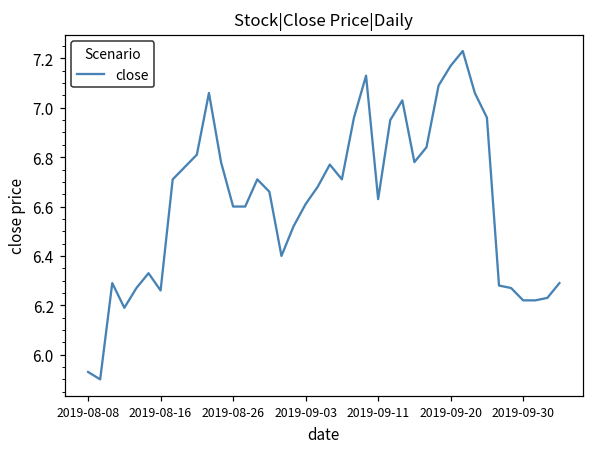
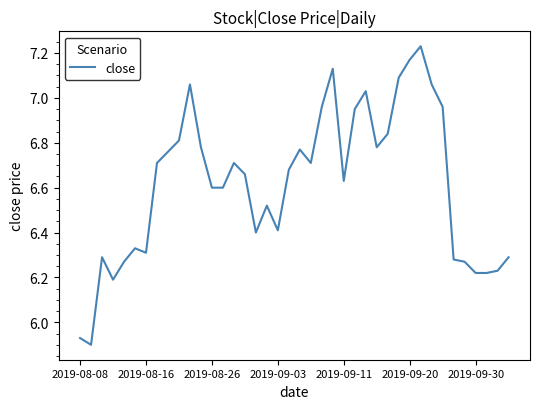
  {
    "2019-08-08": 5.93,
-   "2019-08-16": 6.26,
+   "2019-08-16": 6.31,
    "2019-08-26": 6.60,
-   "2019-09-03": 6.61,
+   "2019-09-03": 6.41,
    "2019-09-11": 6.63,
    "2019-09-20": 7.17,
    "2019-09-30": 6.22
  }
